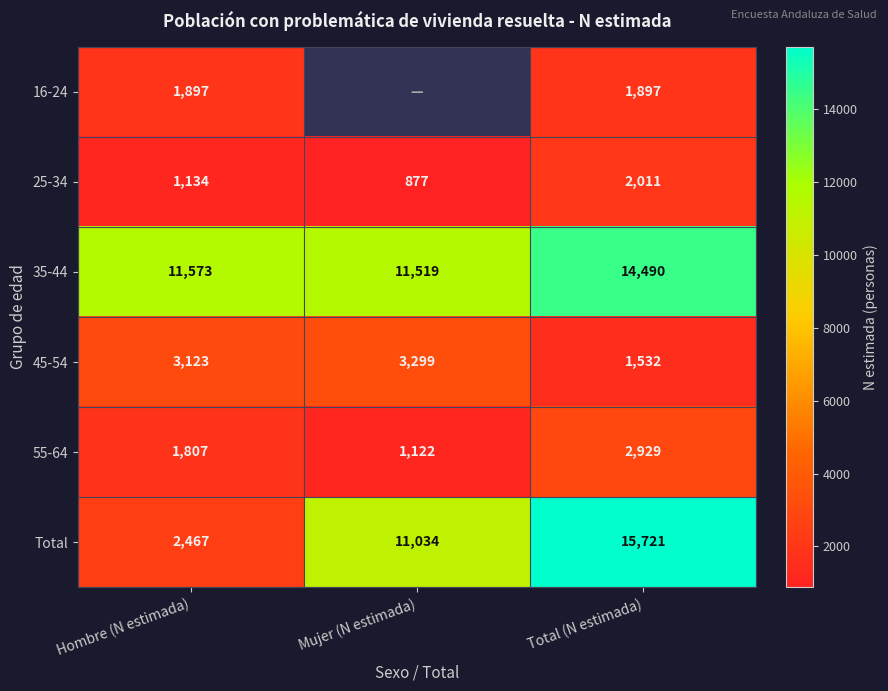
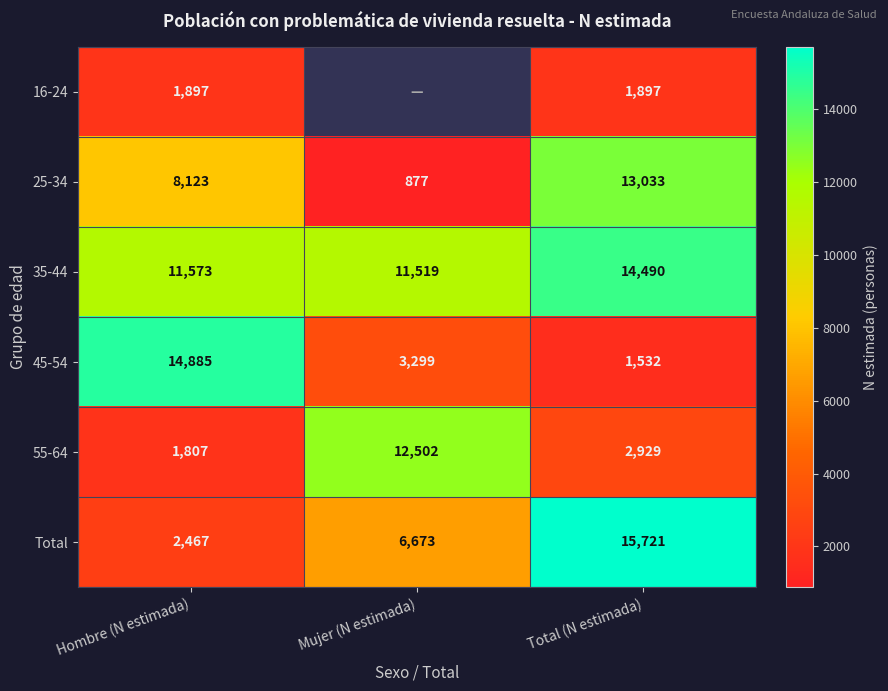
  {
    "16-24": {
      "Hombre (N estimada)": "1,897",
      "Total (N estimada)": "1,897"
    },
    "25-34": {
-     "Hombre (N estimada)": "1,134",
+     "Hombre (N estimada)": "8,123",
      "Mujer (N estimada)": "877",
-     "Total (N estimada)": "2,011"
+     "Total (N estimada)": "13,033"
    },
    "35-44": {
      "Hombre (N estimada)": "11,573",
      "Mujer (N estimada)": "11,519",
      "Total (N estimada)": "14,490"
    },
    "45-54": {
-     "Hombre (N estimada)": "3,123",
+     "Hombre (N estimada)": "14,885",
      "Mujer (N estimada)": "3,299",
      "Total (N estimada)": "1,532"
    },
    "55-64": {
      "Hombre (N estimada)": "1,807",
-     "Mujer (N estimada)": "1,122",
+     "Mujer (N estimada)": "12,502",
      "Total (N estimada)": "2,929"
    },
    "Total": {
      "Hombre (N estimada)": "2,467",
-     "Mujer (N estimada)": "11,034",
+     "Mujer (N estimada)": "6,673",
      "Total (N estimada)": "15,721"
    }
  }
